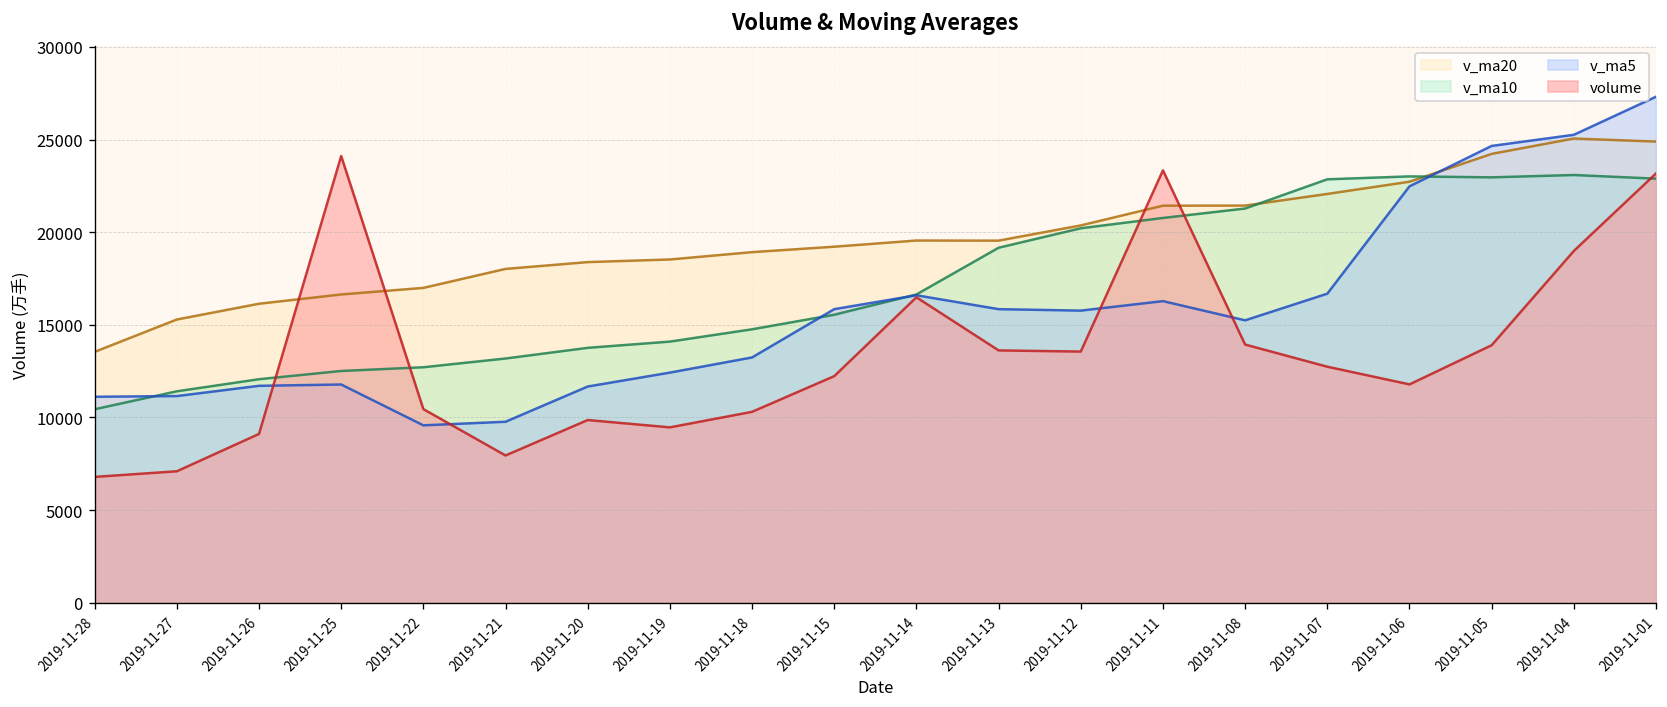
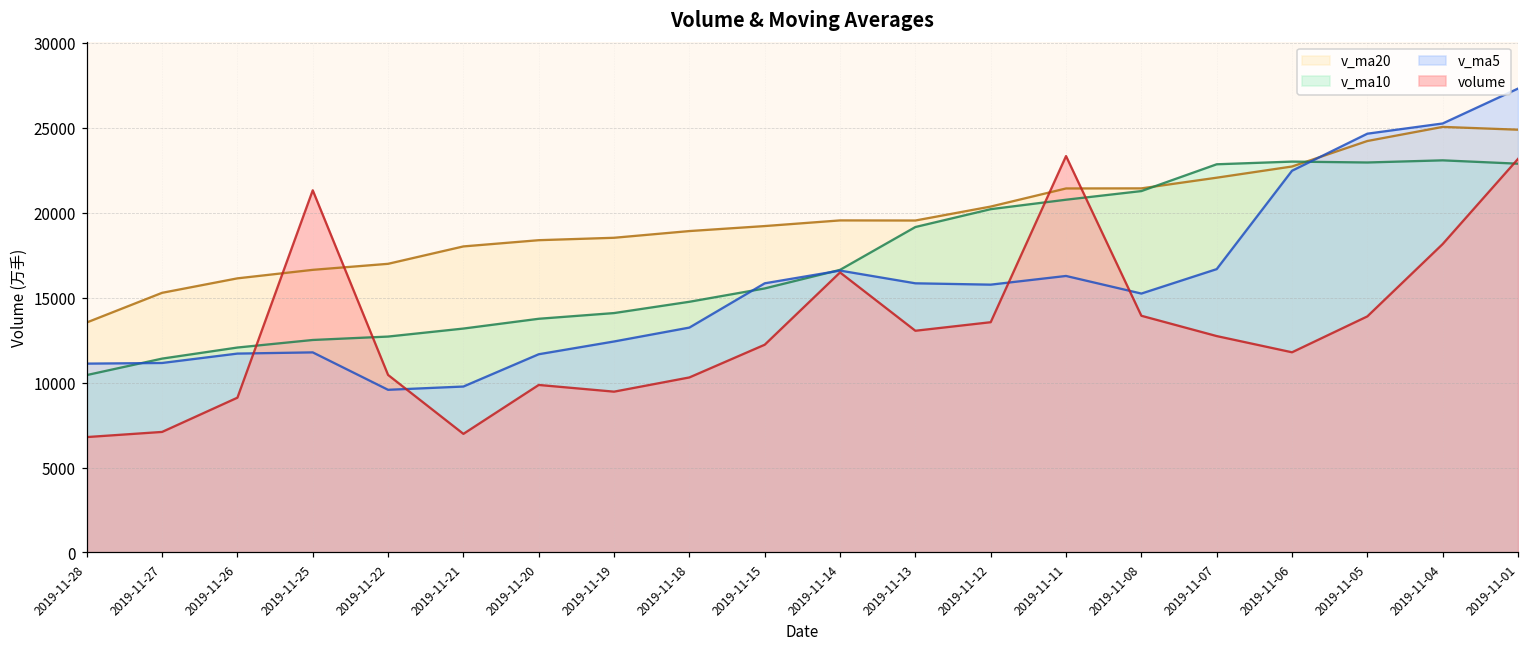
  {
    "volume": {
      "2019-11-28": 6800,
      "2019-11-27": 7100,
      "2019-11-26": 9100,
-     "2019-11-25": 24100,
+     "2019-11-25": 21300,
      "2019-11-22": 10500,
-     "2019-11-21": 8000,
+     "2019-11-21": 7000,
      "2019-11-20": 9900,
      "2019-11-19": 9500,
      "2019-11-18": 10300,
      "2019-11-15": 12200,
-     "2019-11-13": 13600,
+     "2019-11-13": 13100,
      "2019-11-12": 13600,
      "2019-11-11": 23300,
      "2019-11-08": 13900,
      "2019-11-07": 12700,
      "2019-11-06": 11800,
      "2019-11-05": 13900,
-     "2019-11-04": 19000,
+     "2019-11-04": 18200,
      "2019-11-01": 23200
    }
  }
